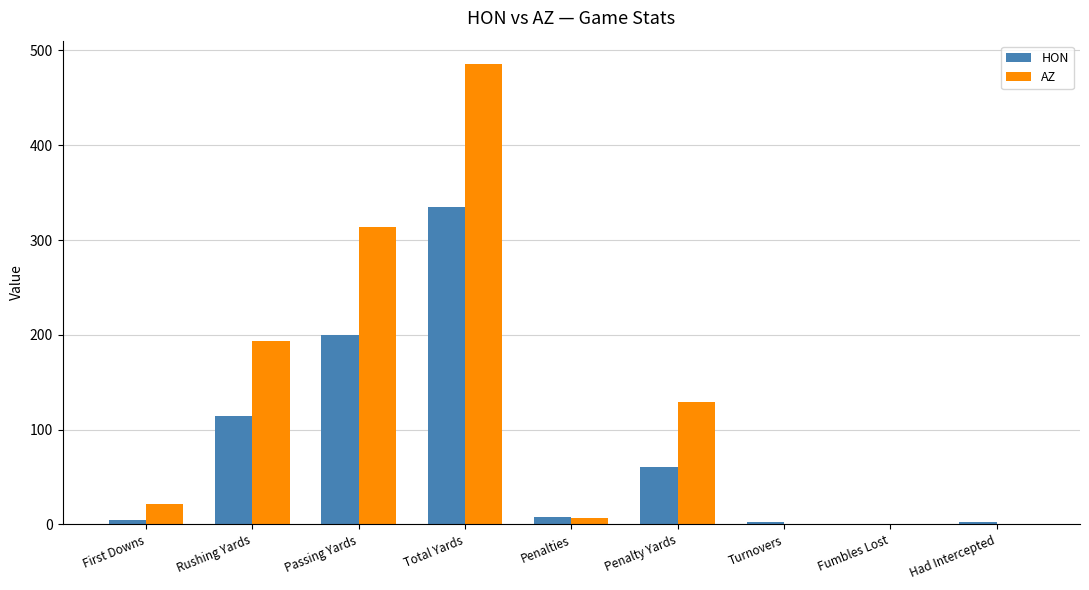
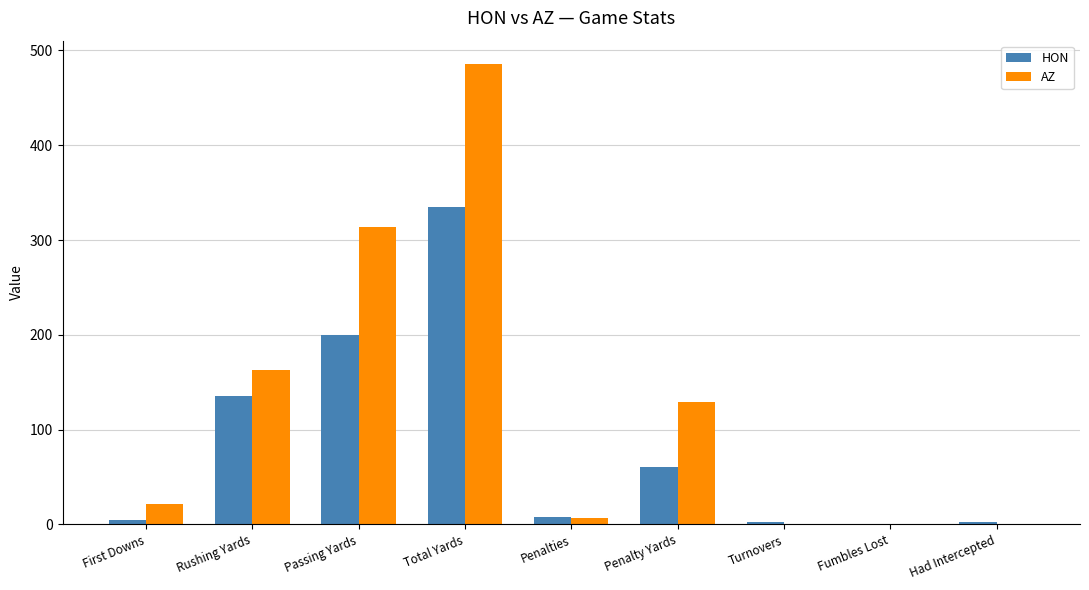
  {
    "HON": {
      "First Downs": 10,
-     "Rushing Yards": 110,
+     "Rushing Yards": 140,
      "Passing Yards": 200,
      "Total Yards": 340,
      "Penalties": 10,
      "Penalty Yards": 60,
      "Turnovers": 0,
      "Fumbles Lost": 0,
      "Had Intercepted": 0
    },
    "AZ": {
      "First Downs": 20,
-     "Rushing Yards": 190,
+     "Rushing Yards": 160,
      "Passing Yards": 310,
      "Total Yards": 490,
      "Penalties": 10,
      "Penalty Yards": 130,
      "Turnovers": 0,
      "Fumbles Lost": 0,
      "Had Intercepted": 0
    }
  }
